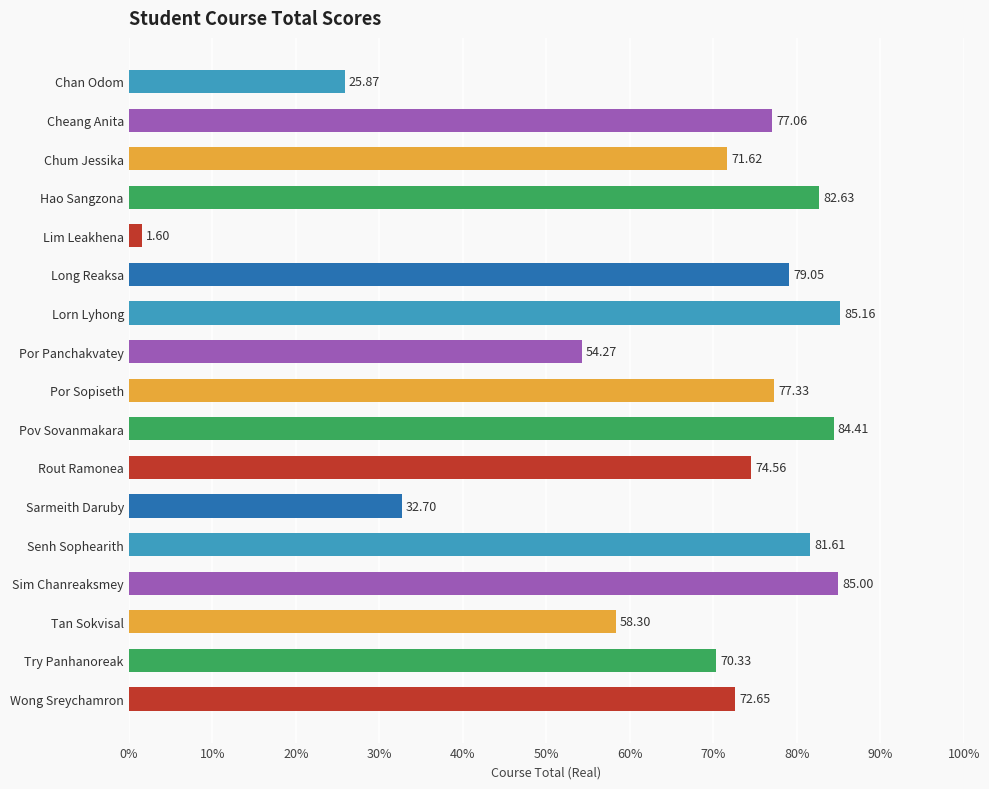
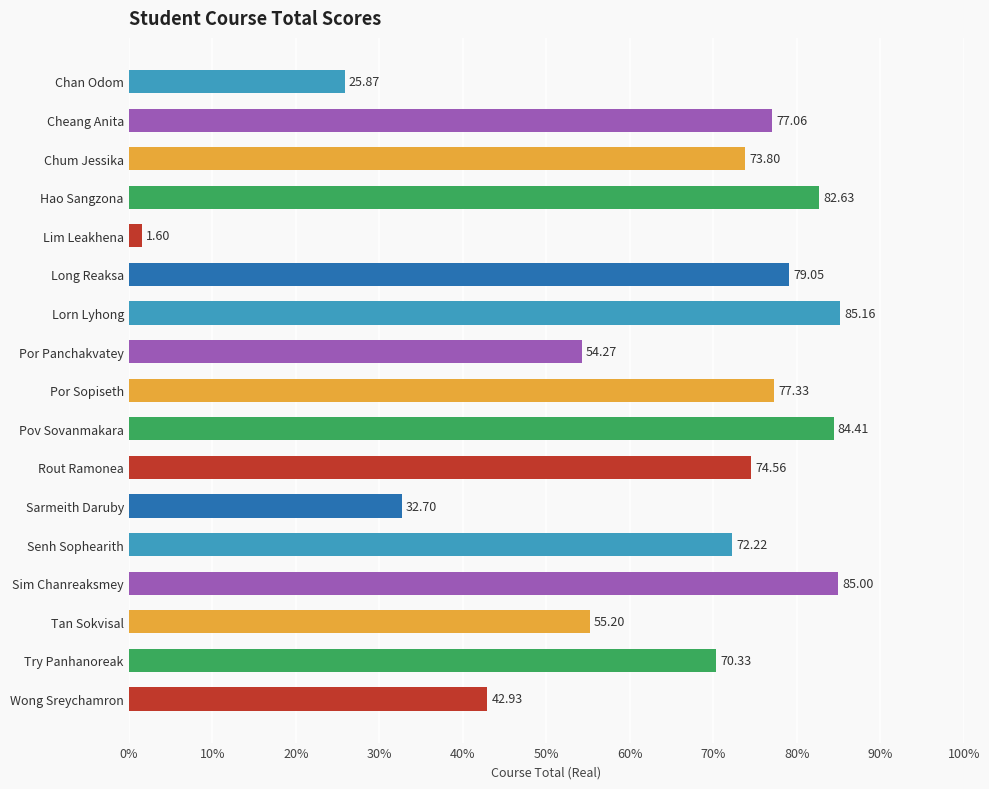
  {
    "Chan Odom": 25.87,
    "Cheang Anita": 77.06,
-   "Chum Jessika": 71.62,
+   "Chum Jessika": 73.80,
    "Hao Sangzona": 82.63,
    "Lim Leakhena": 1.60,
    "Long Reaksa": 79.05,
    "Lorn Lyhong": 85.16,
    "Por Panchakvatey": 54.27,
    "Por Sopiseth": 77.33,
    "Pov Sovanmakara": 84.41,
    "Rout Ramonea": 74.56,
    "Sarmeith Daruby": 32.70,
-   "Senh Sophearith": 81.61,
+   "Senh Sophearith": 72.22,
    "Sim Chanreaksmey": 85.00,
-   "Tan Sokvisal": 58.30,
+   "Tan Sokvisal": 55.20,
    "Try Panhanoreak": 70.33,
-   "Wong Sreychamron": 72.65
+   "Wong Sreychamron": 42.93
  }
